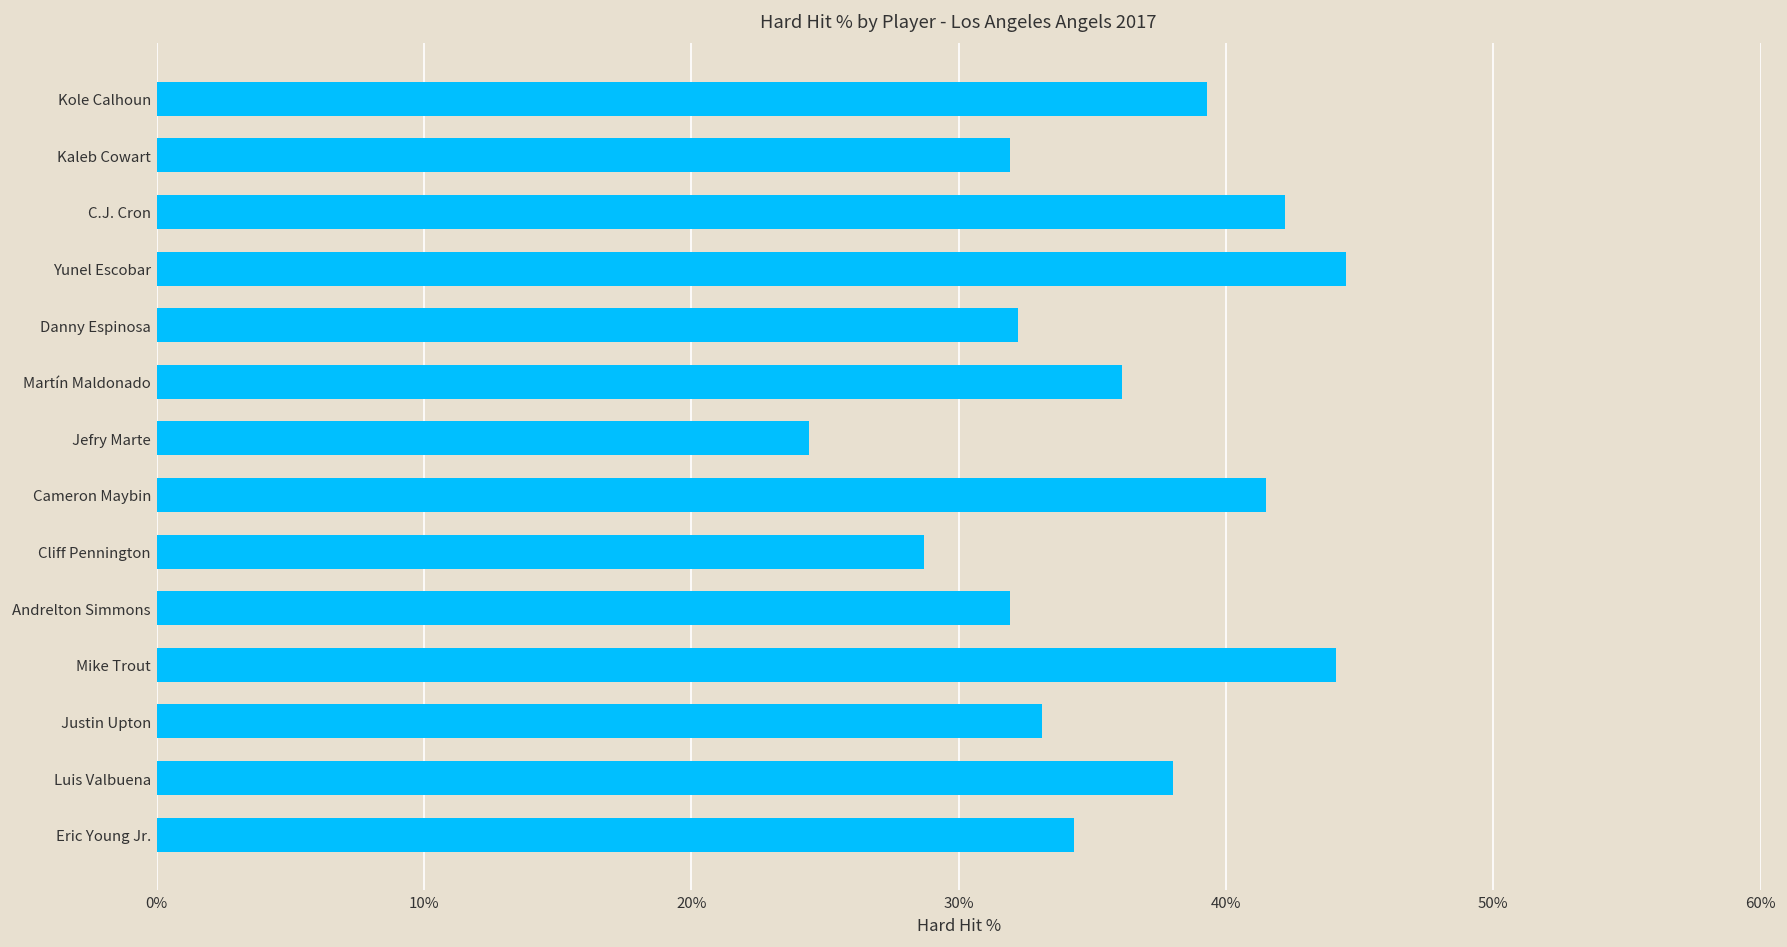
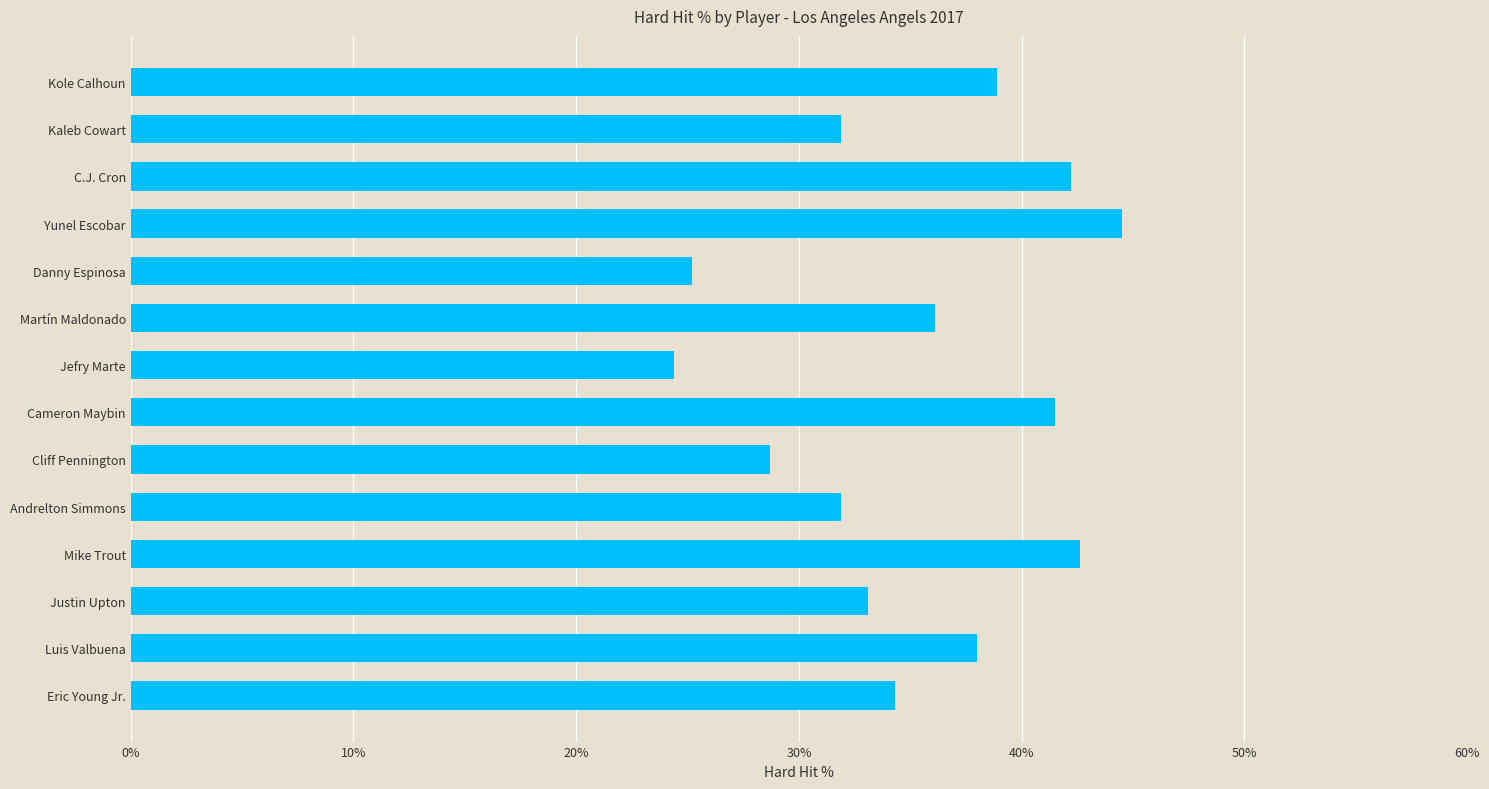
  {
-   "Kole Calhoun": "39.3%",
+   "Kole Calhoun": "38.9%",
    "Kaleb Cowart": "31.9%",
    "C.J. Cron": "42.2%",
    "Yunel Escobar": "44.5%",
-   "Danny Espinosa": "32.2%",
+   "Danny Espinosa": "25.2%",
    "Martín Maldonado": "36.1%",
    "Jefry Marte": "24.4%",
    "Cameron Maybin": "41.5%",
    "Cliff Pennington": "28.7%",
    "Andrelton Simmons": "31.9%",
-   "Mike Trout": "44.1%",
+   "Mike Trout": "42.6%",
    "Justin Upton": "33.1%",
    "Luis Valbuena": "38.0%",
    "Eric Young Jr.": "34.3%"
  }
